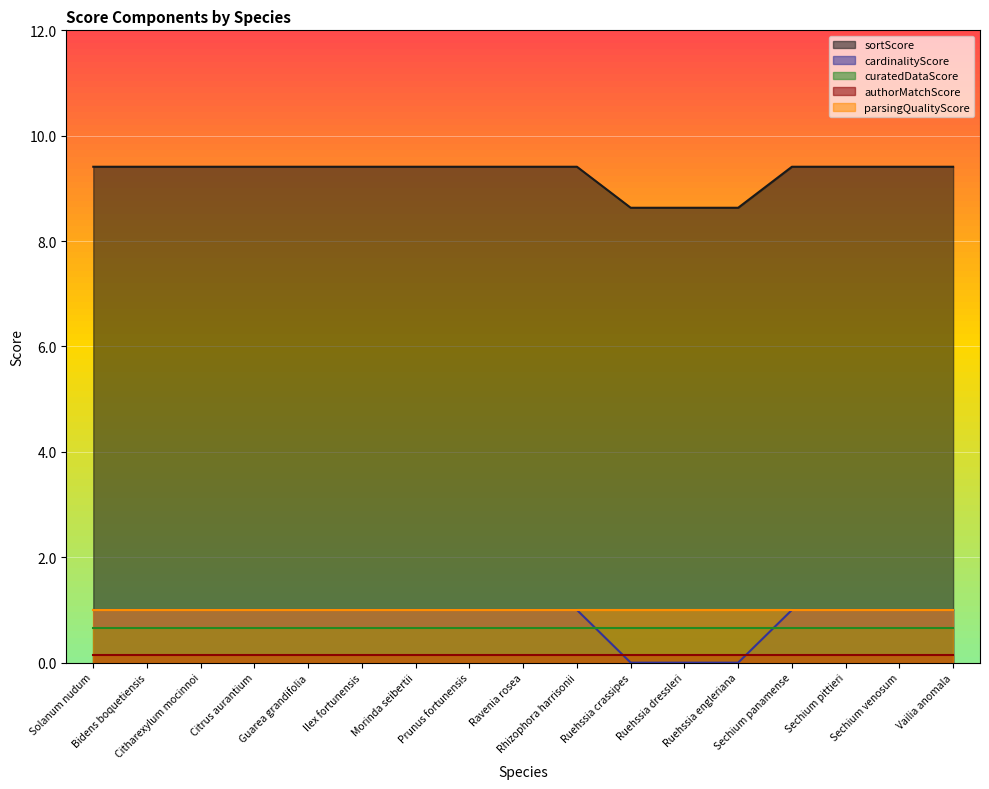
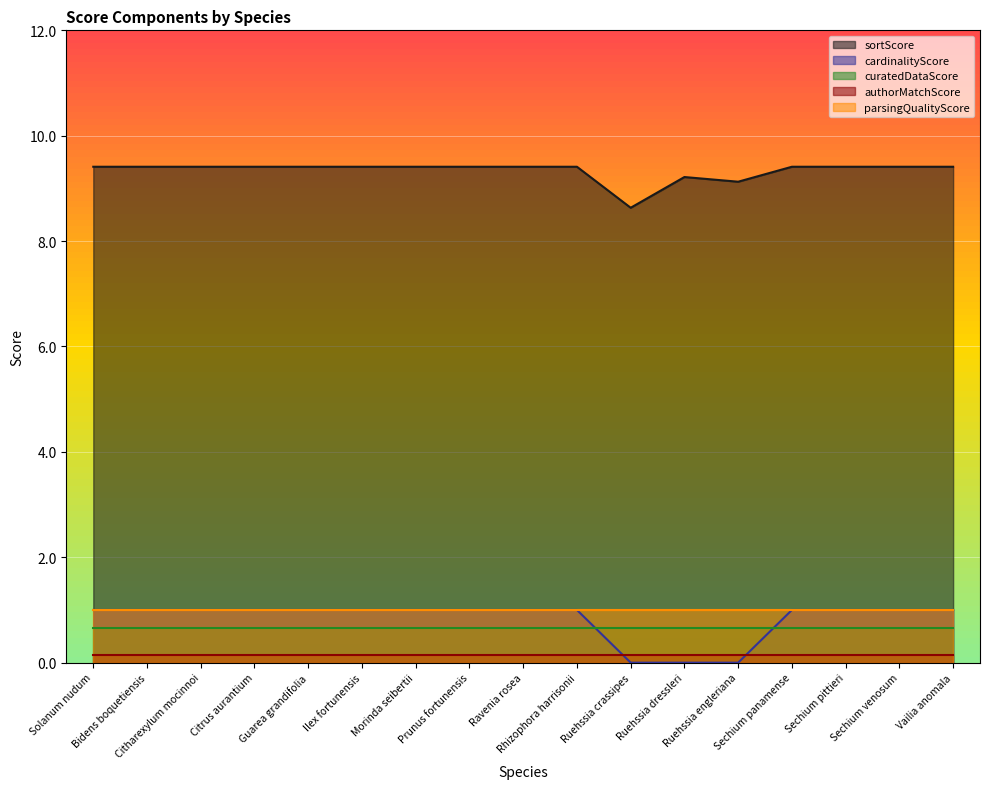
  {
    "sortScore": {
      "Solanum nudum": 9.4,
      "Bidens boquetiensis": 9.4,
      "Citharexylum mocinnoi": 9.4,
      "Citrus aurantium": 9.4,
      "Guarea grandifolia": 9.4,
      "Ilex fortunensis": 9.4,
      "Morinda seibertii": 9.4,
      "Prunus fortunensis": 9.4,
      "Ravenia rosea": 9.4,
      "Rhizophora harrisonii": 9.4,
      "Ruehssia crassipes": 8.6,
-     "Ruehssia dressleri": 8.6,
-     "Ruehssia engleriana": 8.6,
+     "Ruehssia dressleri": 9.2,
+     "Ruehssia engleriana": 9.1,
      "Sechium panamense": 9.4,
      "Sechium pittieri": 9.4,
      "Sechium venosum": 9.4,
      "Vailia anomala": 9.4
    },
    "cardinalityScore": {
      "Ruehssia crassipes": 0.0,
      "Ruehssia dressleri": 0.0,
      "Ruehssia engleriana": 0.0
    },
    "curatedDataScore": {
      "Solanum nudum": 0.7,
      "Bidens boquetiensis": 0.7,
      "Citharexylum mocinnoi": 0.7,
      "Citrus aurantium": 0.7,
      "Guarea grandifolia": 0.7,
      "Ilex fortunensis": 0.7,
      "Morinda seibertii": 0.7,
      "Prunus fortunensis": 0.7,
      "Ravenia rosea": 0.7,
      "Rhizophora harrisonii": 0.7,
      "Ruehssia crassipes": 0.7,
      "Ruehssia dressleri": 0.7,
      "Ruehssia engleriana": 0.7,
      "Sechium panamense": 0.7,
      "Sechium pittieri": 0.7,
      "Sechium venosum": 0.7,
      "Vailia anomala": 0.7
    },
    "authorMatchScore": {
      "Solanum nudum": 0.1,
      "Bidens boquetiensis": 0.1,
      "Citharexylum mocinnoi": 0.1,
      "Citrus aurantium": 0.1,
      "Guarea grandifolia": 0.1,
      "Ilex fortunensis": 0.1,
      "Morinda seibertii": 0.1,
      "Prunus fortunensis": 0.1,
      "Ravenia rosea": 0.1,
      "Rhizophora harrisonii": 0.1,
      "Ruehssia crassipes": 0.1,
      "Ruehssia dressleri": 0.1,
      "Ruehssia engleriana": 0.1,
      "Sechium panamense": 0.1,
      "Sechium pittieri": 0.1,
      "Sechium venosum": 0.1,
      "Vailia anomala": 0.1
    },
    "parsingQualityScore": {
      "Ruehssia crassipes": 1.0,
      "Ruehssia dressleri": 1.0,
      "Ruehssia engleriana": 1.0
    }
  }
